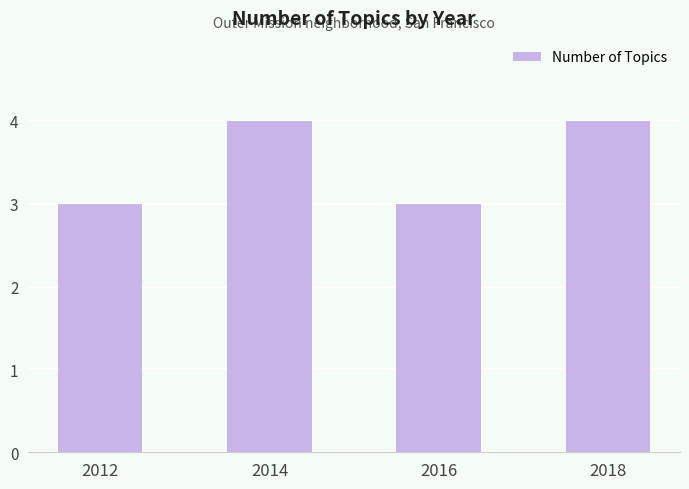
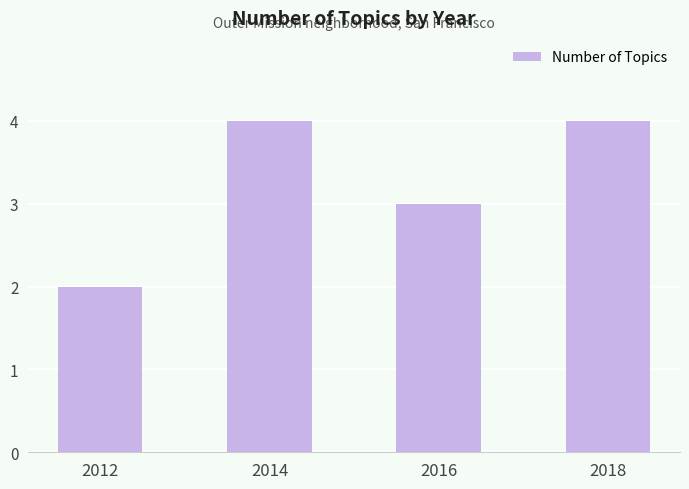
  {
-   "2012": 3,
+   "2012": 2,
    "2014": 4,
    "2016": 3,
    "2018": 4
  }
